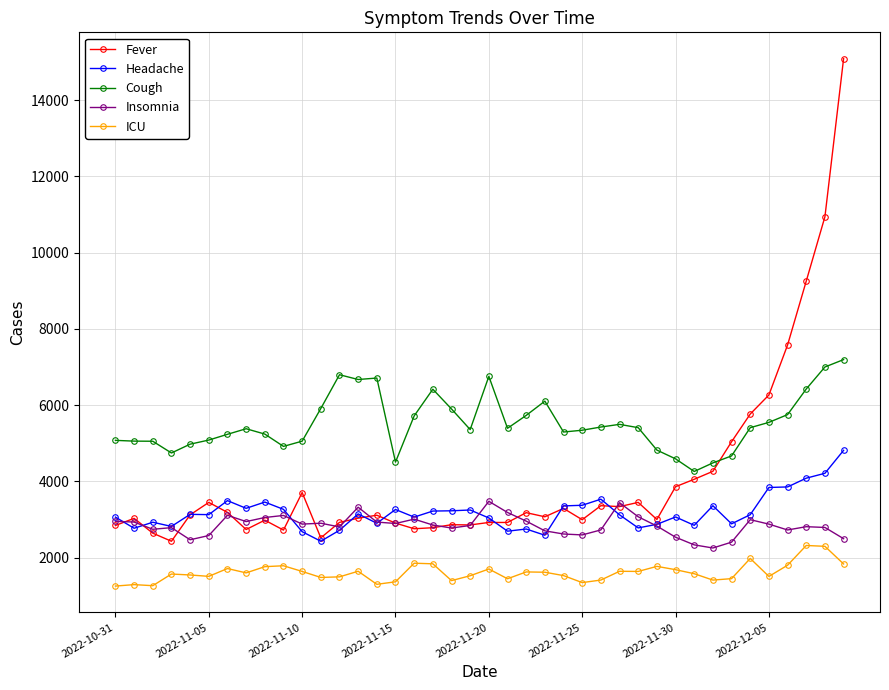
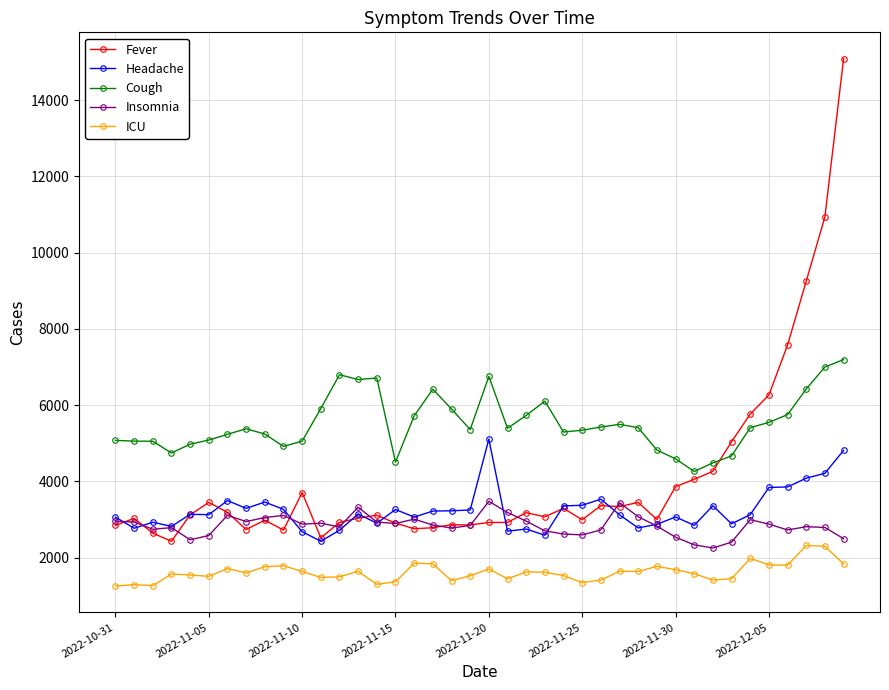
  {
    "Fever": {
      "2022-10-31": 2800,
      "2022-11-05": 3400,
      "2022-11-10": 3700,
      "2022-11-20": 2900,
      "2022-11-25": 3000,
      "2022-11-30": 3900,
      "2022-12-05": 6300
    },
    "Headache": {
      "2022-10-31": 3100,
      "2022-11-05": 3100,
      "2022-11-10": 2700,
      "2022-11-15": 3300,
-     "2022-11-20": 3000,
+     "2022-11-20": 5100,
      "2022-11-25": 3400,
      "2022-11-30": 3100,
      "2022-12-05": 3800
    },
    "Cough": {
      "2022-10-31": 5100,
      "2022-11-05": 5100,
      "2022-11-10": 5100,
      "2022-11-15": 4500,
      "2022-11-20": 6800,
      "2022-11-25": 5300,
      "2022-11-30": 4600,
      "2022-12-05": 5500
    },
    "Insomnia": {
      "2022-10-31": 3000,
      "2022-11-05": 2600,
      "2022-11-10": 2900,
      "2022-11-20": 3500,
      "2022-11-25": 2600,
      "2022-11-30": 2500,
      "2022-12-05": 2900
    },
    "ICU": {
      "2022-10-31": 1300,
      "2022-11-05": 1500,
      "2022-11-10": 1600,
      "2022-11-15": 1400,
      "2022-11-20": 1700,
      "2022-11-25": 1300,
      "2022-11-30": 1700,
-     "2022-12-05": 1500
+     "2022-12-05": 1800
    }
  }
